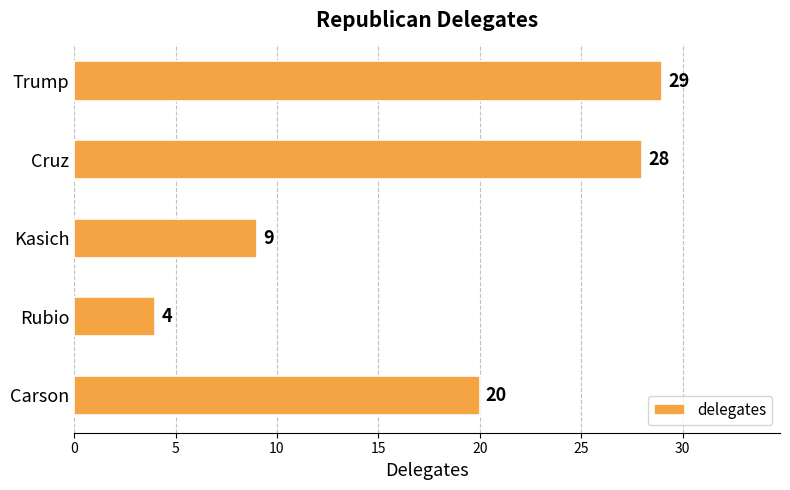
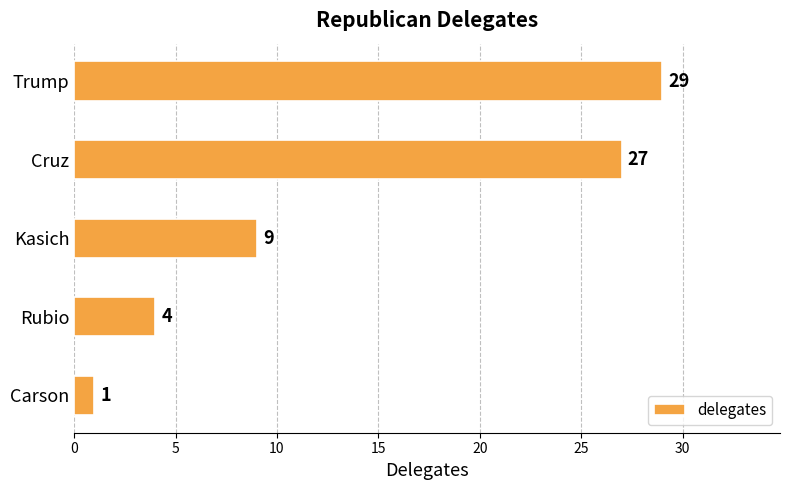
  {
    "Trump": 29,
-   "Cruz": 28,
+   "Cruz": 27,
    "Kasich": 9,
    "Rubio": 4,
-   "Carson": 20
+   "Carson": 1
  }
